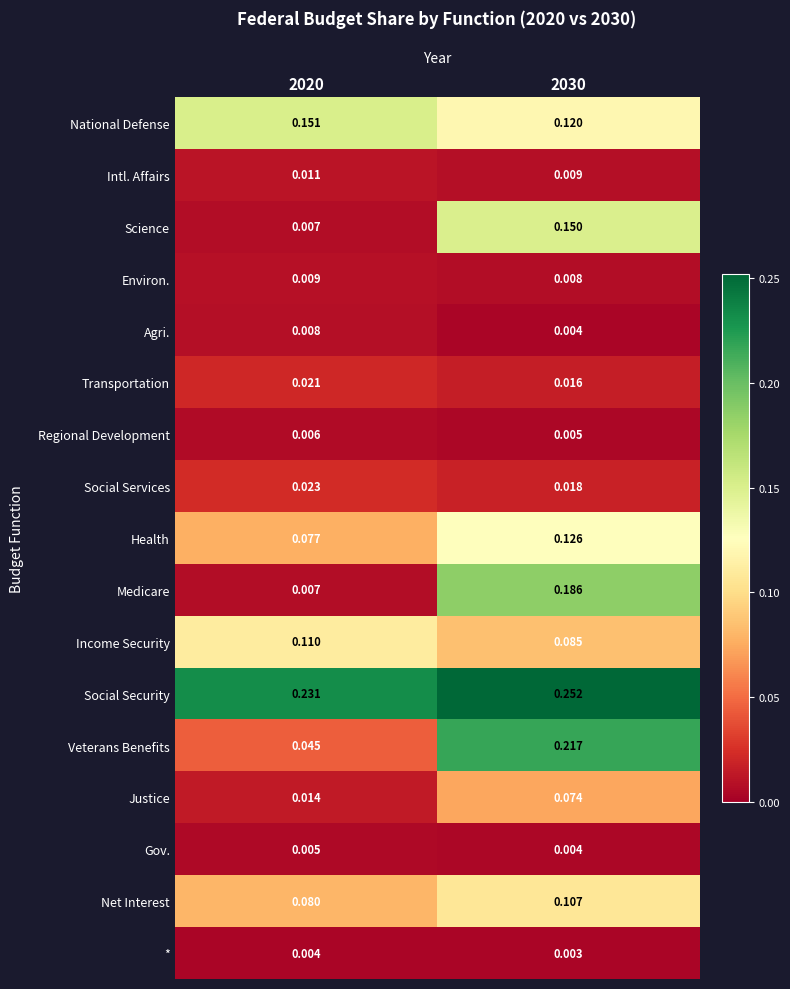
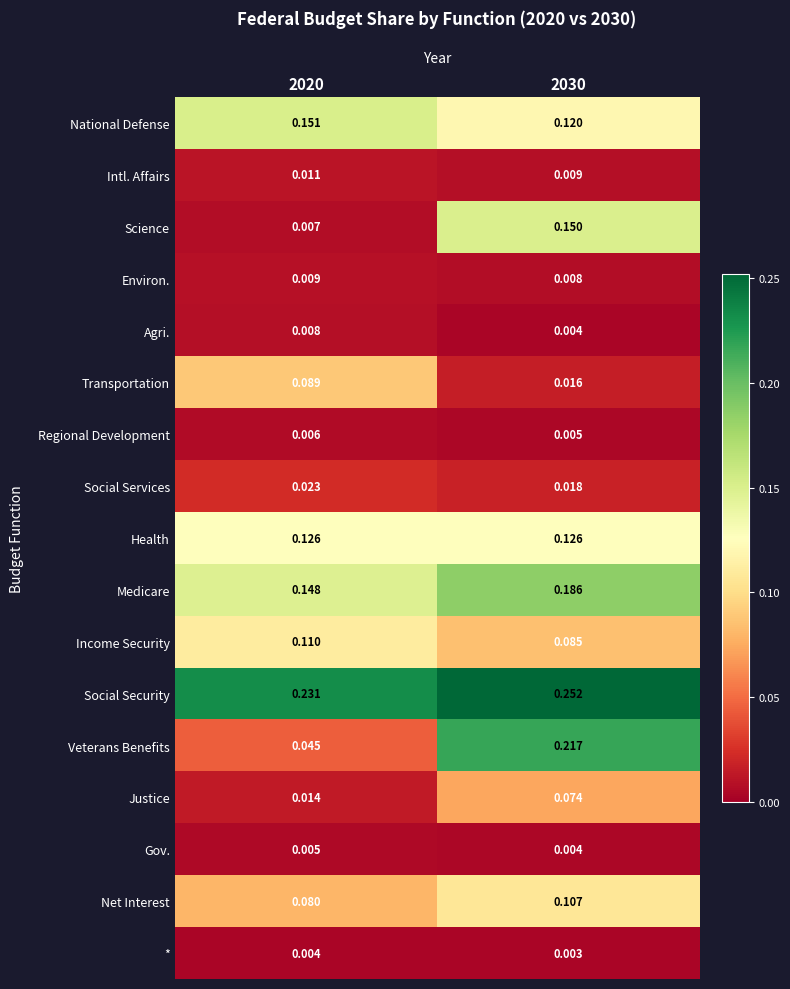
  {
    "National Defense": {
      "2020": 0.151,
      "2030": 0.120
    },
    "Intl. Affairs": {
      "2020": 0.011,
      "2030": 0.009
    },
    "Science": {
      "2020": 0.007,
      "2030": 0.150
    },
    "Environ.": {
      "2020": 0.009,
      "2030": 0.008
    },
    "Agri.": {
      "2020": 0.008,
      "2030": 0.004
    },
    "Transportation": {
-     "2020": 0.021,
+     "2020": 0.089,
      "2030": 0.016
    },
    "Regional Development": {
      "2020": 0.006,
      "2030": 0.005
    },
    "Social Services": {
      "2020": 0.023,
      "2030": 0.018
    },
    "Health": {
-     "2020": 0.077,
+     "2020": 0.126,
      "2030": 0.126
    },
    "Medicare": {
-     "2020": 0.007,
+     "2020": 0.148,
      "2030": 0.186
    },
    "Income Security": {
      "2020": 0.110,
      "2030": 0.085
    },
    "Social Security": {
      "2020": 0.231,
      "2030": 0.252
    },
    "Veterans Benefits": {
      "2020": 0.045,
      "2030": 0.217
    },
    "Justice": {
      "2020": 0.014,
      "2030": 0.074
    },
    "Gov.": {
      "2020": 0.005,
      "2030": 0.004
    },
    "Net Interest": {
      "2020": 0.080,
      "2030": 0.107
    },
    "*": {
      "2020": 0.004,
      "2030": 0.003
    }
  }
